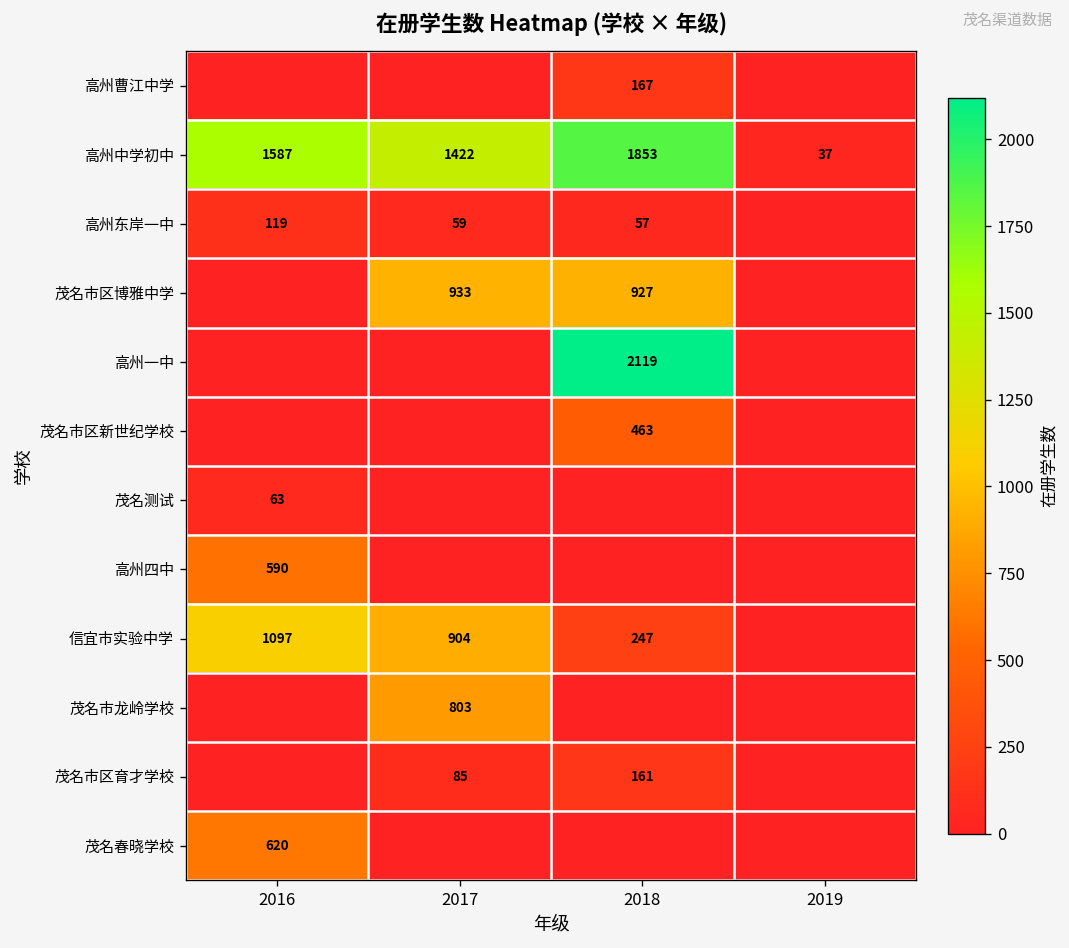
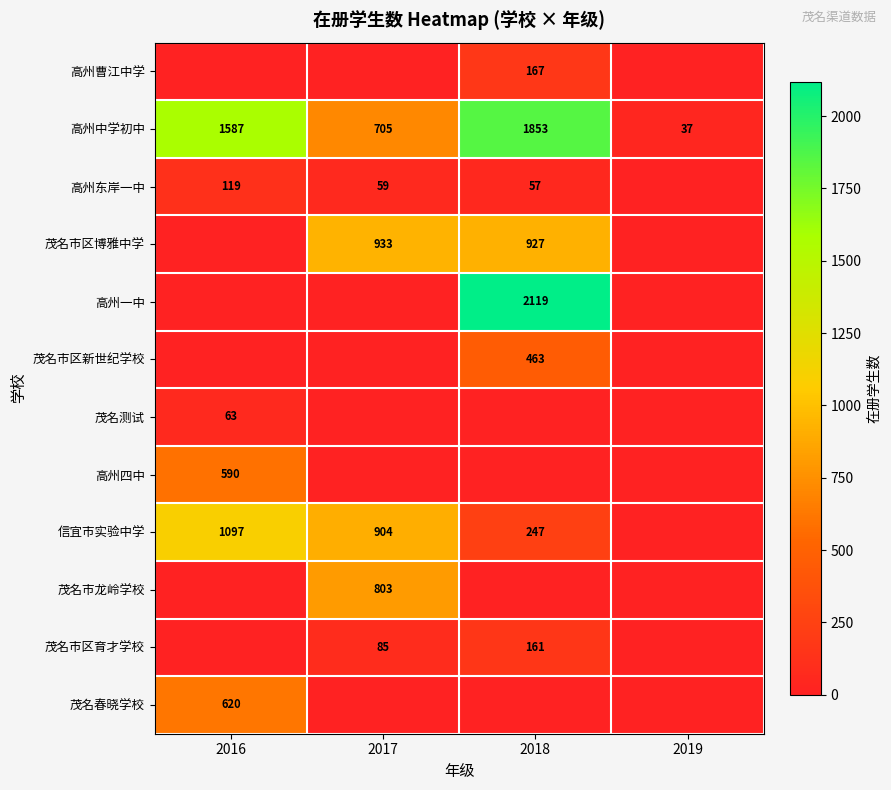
  {
    "高州曹江中学": {
      "2018": 167
    },
    "高州中学初中": {
      "2016": 1587,
-     "2017": 1422,
+     "2017": 705,
      "2018": 1853,
      "2019": 37
    },
    "高州东岸一中": {
      "2016": 119,
      "2017": 59,
      "2018": 57
    },
    "茂名市区博雅中学": {
      "2017": 933,
      "2018": 927
    },
    "高州一中": {
      "2018": 2119
    },
    "茂名市区新世纪学校": {
      "2018": 463
    },
    "茂名测试": {
      "2016": 63
    },
    "高州四中": {
      "2016": 590
    },
    "信宜市实验中学": {
      "2016": 1097,
      "2017": 904,
      "2018": 247
    },
    "茂名市龙岭学校": {
      "2017": 803
    },
    "茂名市区育才学校": {
      "2017": 85,
      "2018": 161
    },
    "茂名春晓学校": {
      "2016": 620
    }
  }
